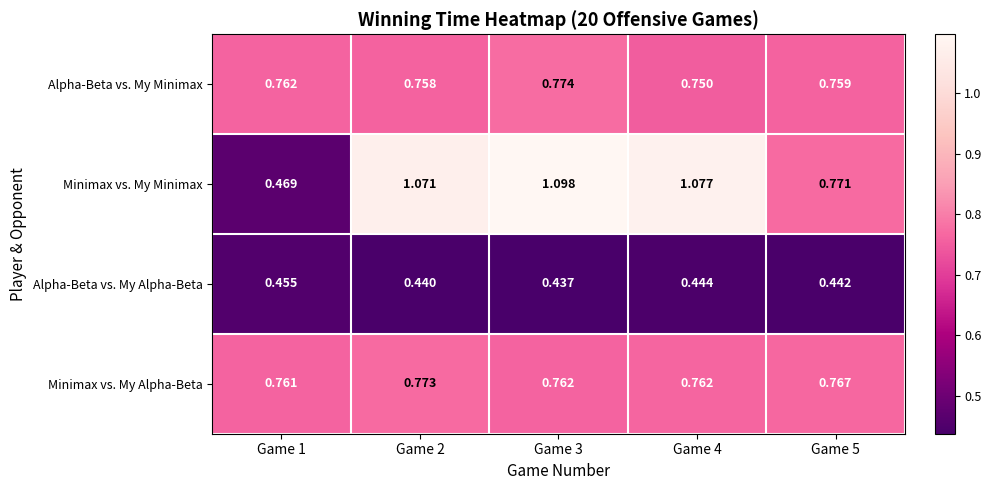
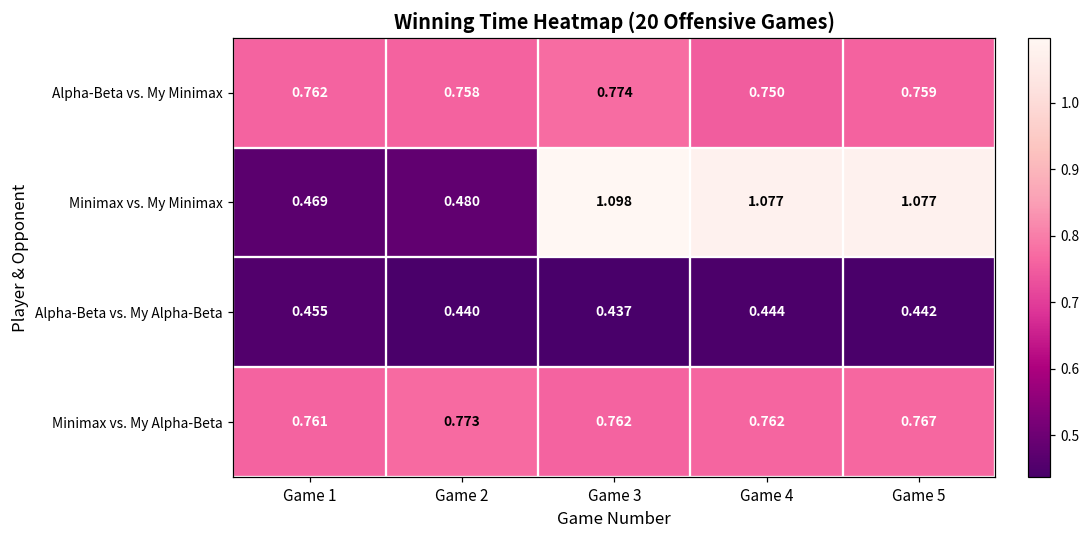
  {
    "Alpha-Beta vs. My Minimax": {
      "Game 1": 0.762,
      "Game 2": 0.758,
      "Game 3": 0.774,
      "Game 4": 0.750,
      "Game 5": 0.759
    },
    "Minimax vs. My Minimax": {
      "Game 1": 0.469,
-     "Game 2": 1.071,
+     "Game 2": 0.480,
      "Game 3": 1.098,
      "Game 4": 1.077,
-     "Game 5": 0.771
+     "Game 5": 1.077
    },
    "Alpha-Beta vs. My Alpha-Beta": {
      "Game 1": 0.455,
      "Game 2": 0.440,
      "Game 3": 0.437,
      "Game 4": 0.444,
      "Game 5": 0.442
    },
    "Minimax vs. My Alpha-Beta": {
      "Game 1": 0.761,
      "Game 2": 0.773,
      "Game 3": 0.762,
      "Game 4": 0.762,
      "Game 5": 0.767
    }
  }
